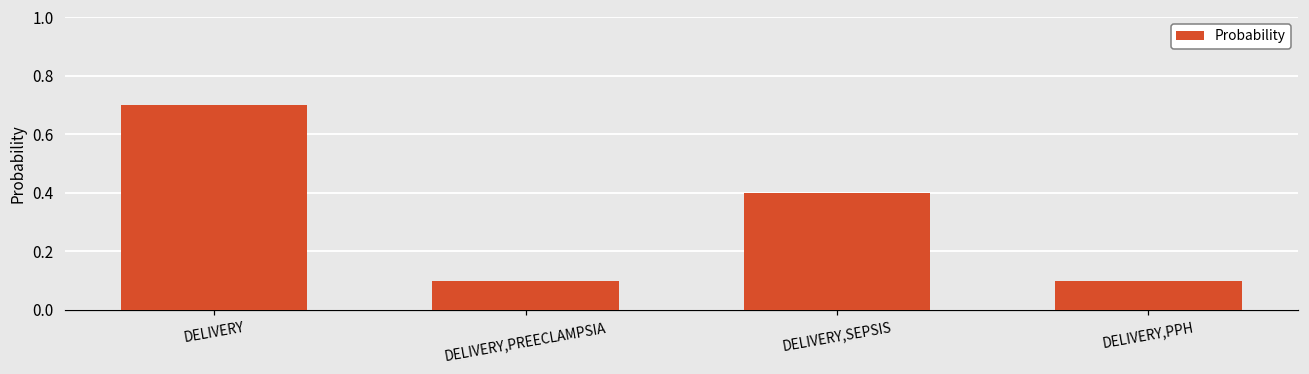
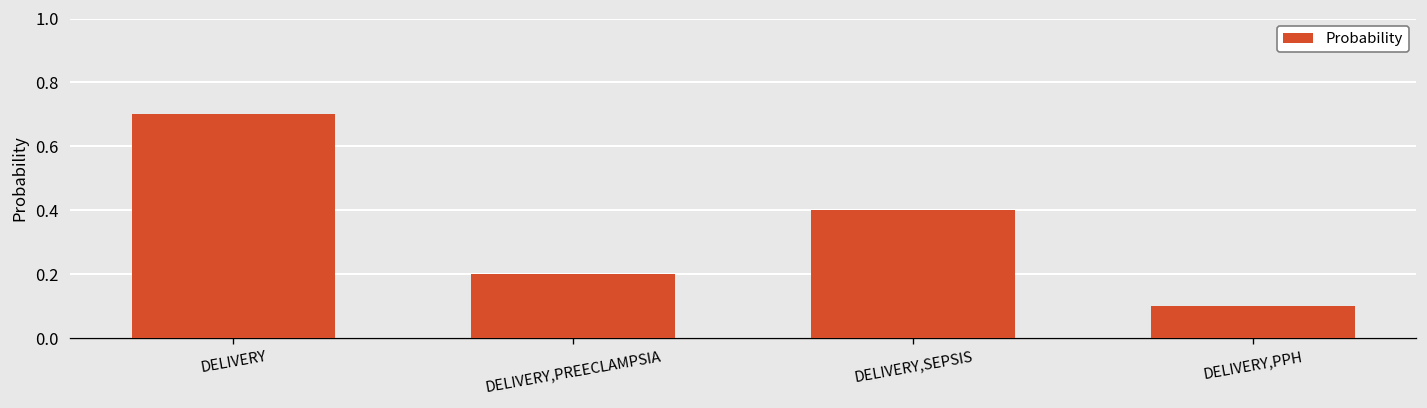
  {
    "DELIVERY": 0.7,
-   "DELIVERY,PREECLAMPSIA": 0.1,
+   "DELIVERY,PREECLAMPSIA": 0.2,
    "DELIVERY,SEPSIS": 0.4,
    "DELIVERY,PPH": 0.1
  }
